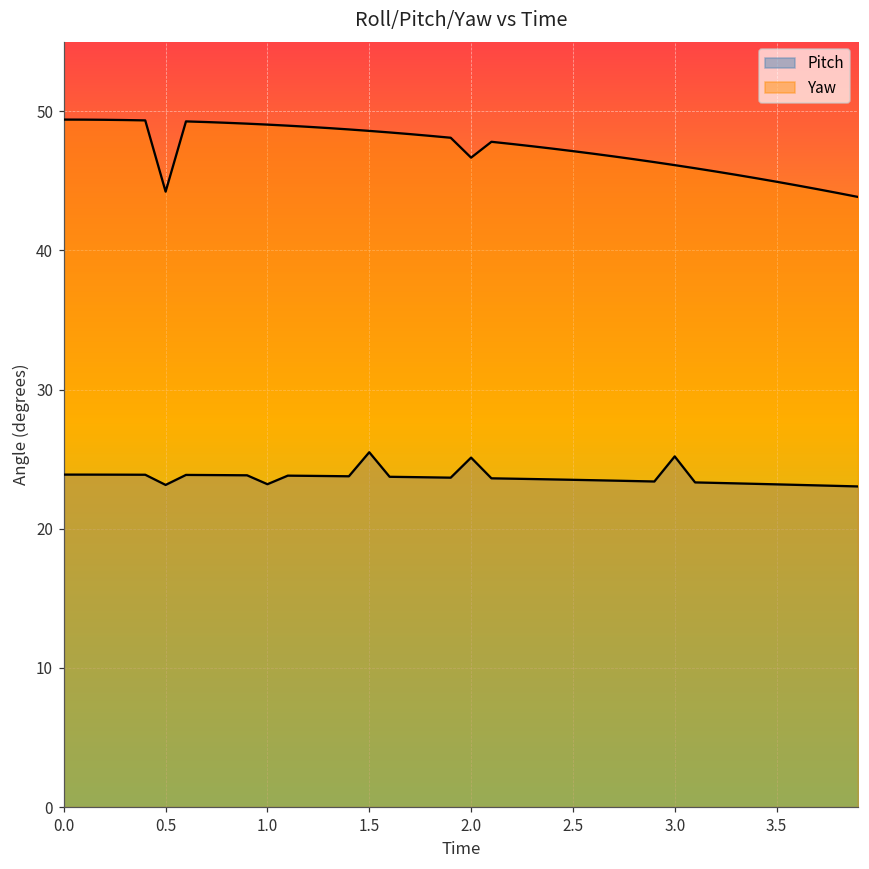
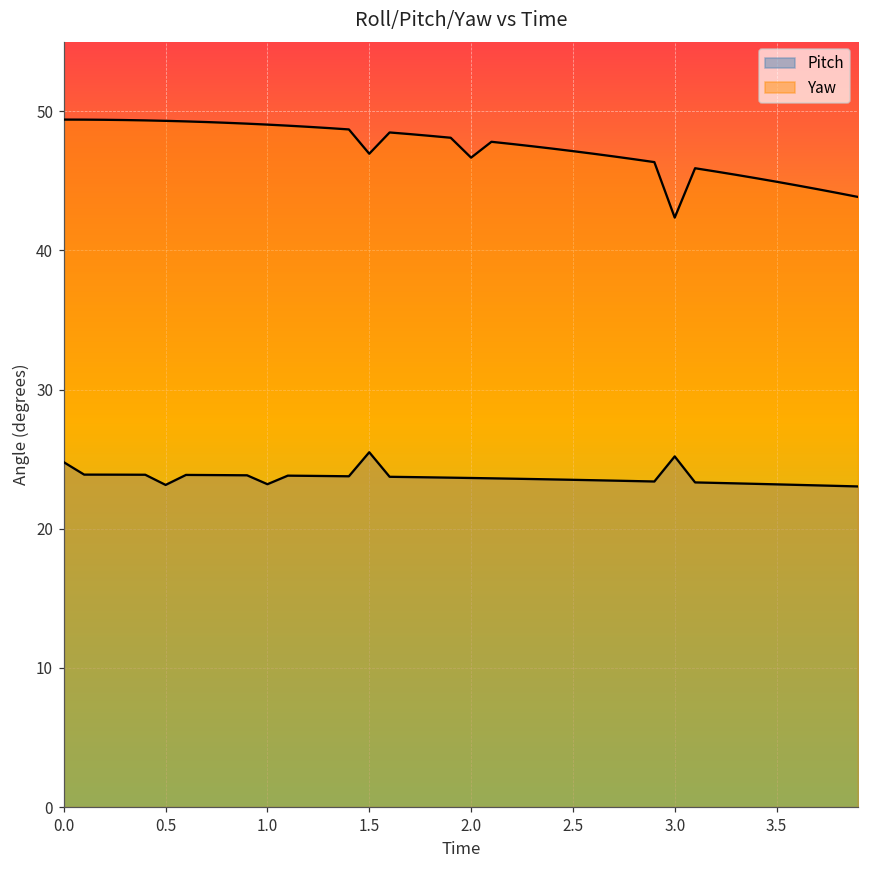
  {
    "Pitch": {
-     "0.0": 23.9,
+     "0.0": 24.8,
      "0.5": 23.1,
      "1.0": 23.2,
      "1.5": 25.5,
-     "2.0": 25.1,
+     "2.0": 23.6,
      "2.5": 23.5,
      "3.0": 25.2,
      "3.5": 23.2
    },
    "Yaw": {
      "0.0": 49.4,
-     "0.5": 44.2,
+     "0.5": 49.3,
      "1.0": 49.0,
-     "1.5": 48.6,
+     "1.5": 46.9,
      "2.0": 46.7,
      "2.5": 47.1,
-     "3.0": 46.1,
+     "3.0": 42.4,
      "3.5": 44.9
    }
  }
